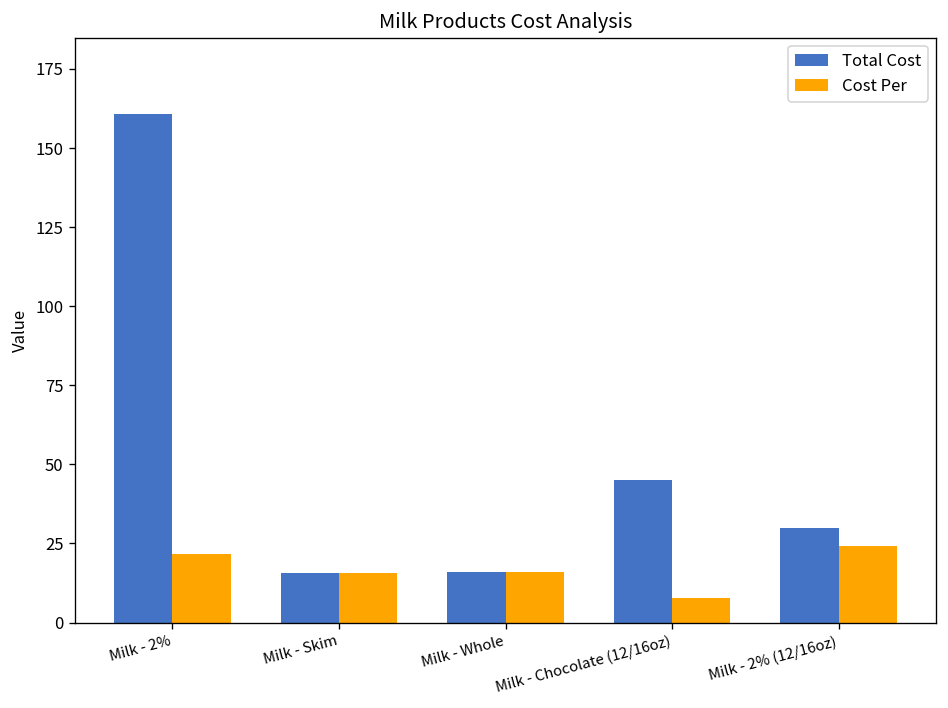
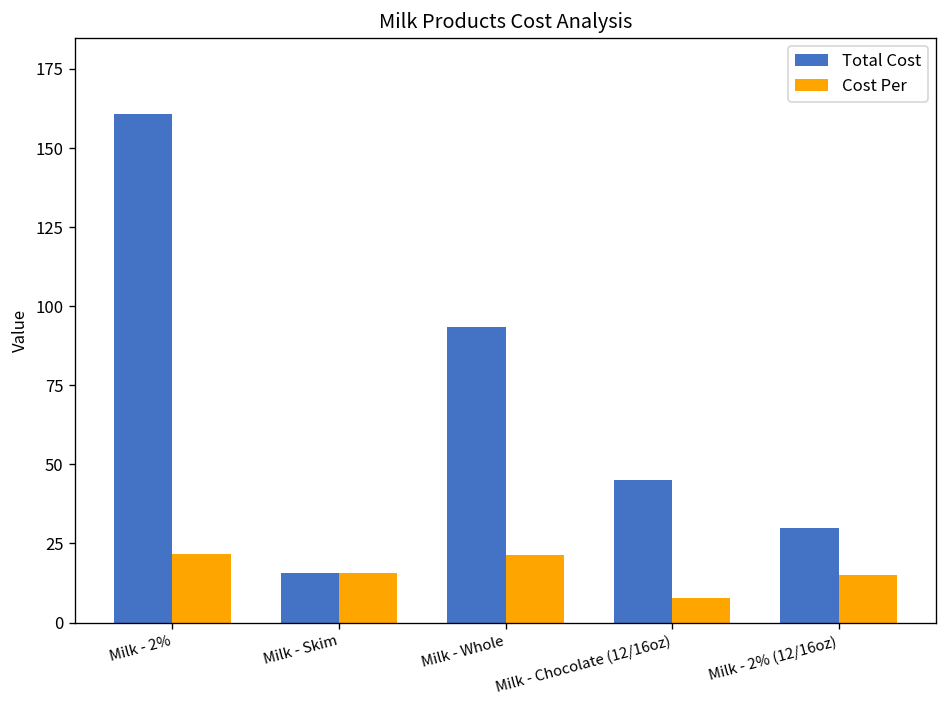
  {
    "Total Cost": {
      "Milk - 2%": 161,
      "Milk - Skim": 16,
-     "Milk - Whole": 16,
+     "Milk - Whole": 93,
      "Milk - Chocolate (12/16oz)": 45,
      "Milk - 2% (12/16oz)": 30
    },
    "Cost Per": {
      "Milk - 2%": 22,
      "Milk - Skim": 16,
-     "Milk - Whole": 16,
+     "Milk - Whole": 21,
      "Milk - Chocolate (12/16oz)": 8,
-     "Milk - 2% (12/16oz)": 24
+     "Milk - 2% (12/16oz)": 15
    }
  }
